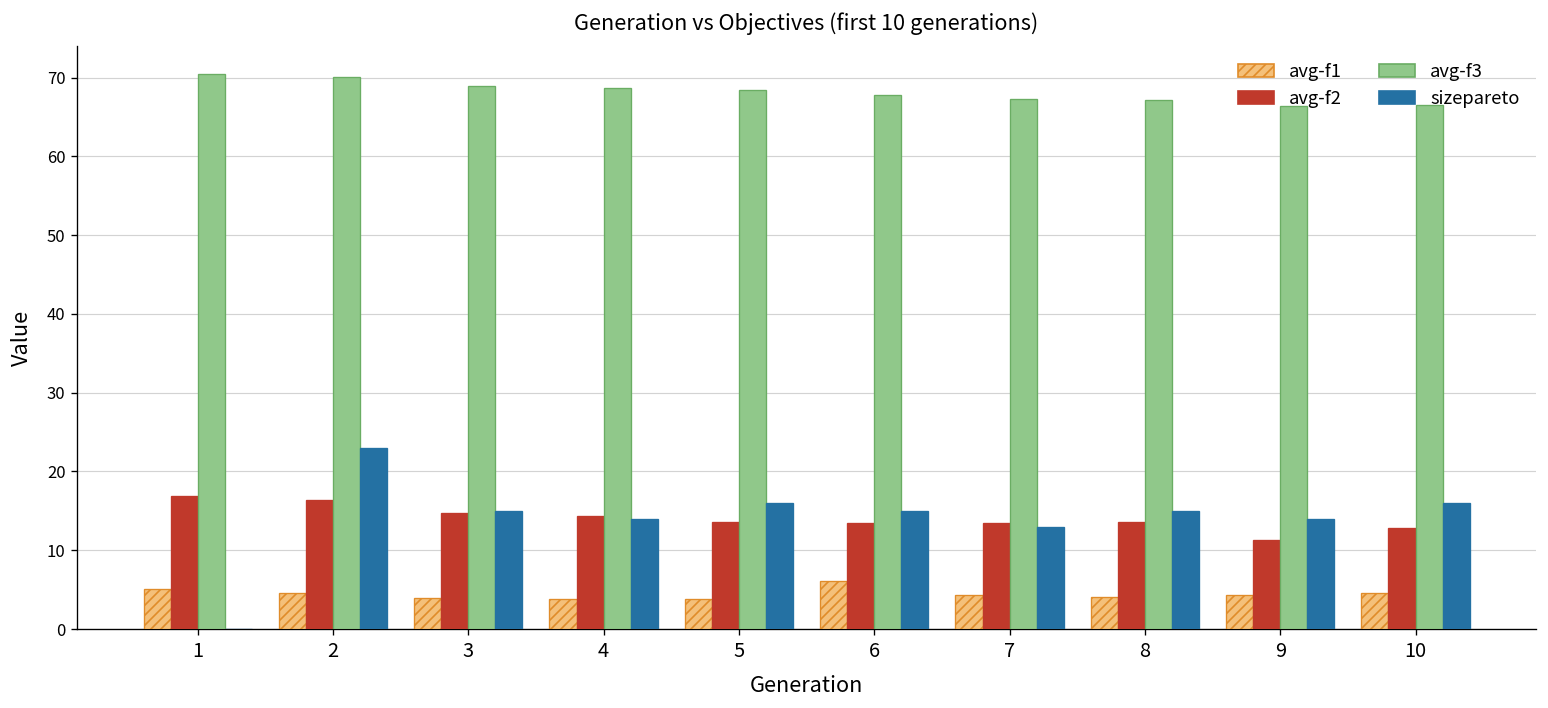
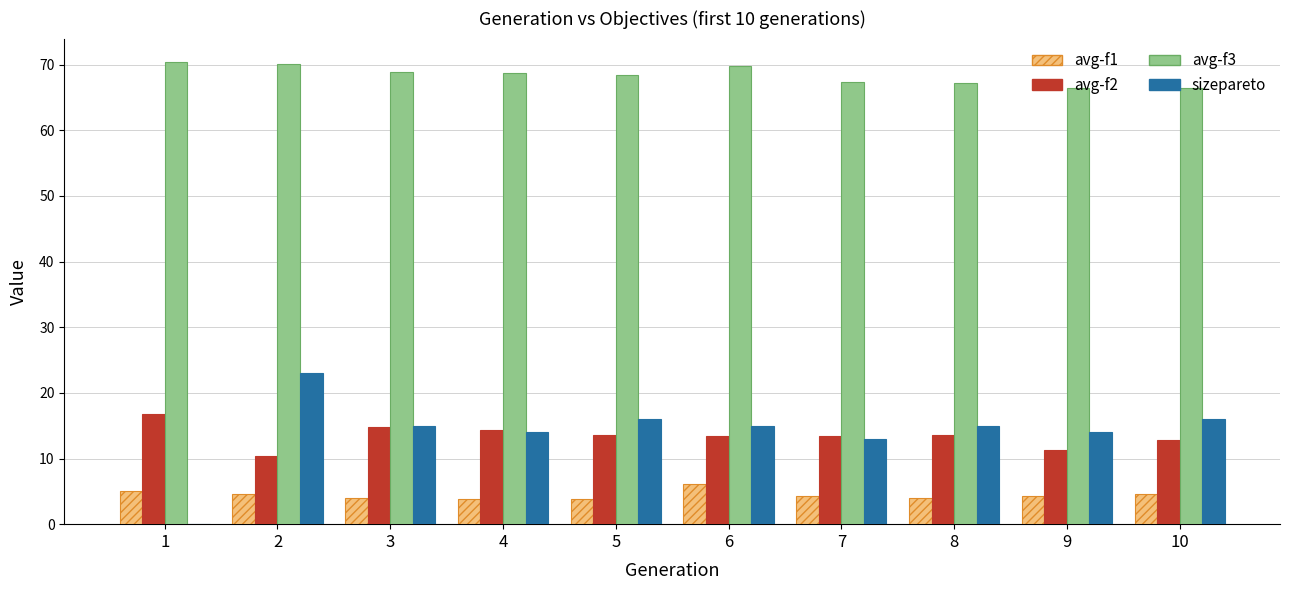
  {
    "avg-f1": {
      "1": 5,
      "2": 5,
      "3": 4,
      "4": 4,
      "5": 4,
      "6": 6,
      "7": 4,
      "8": 4,
      "9": 4,
      "10": 5
    },
    "avg-f2": {
      "1": 17,
-     "2": 16,
+     "2": 10,
      "3": 15,
      "4": 14,
      "5": 14,
      "6": 13,
      "7": 13,
      "8": 14,
      "9": 11,
      "10": 13
    },
    "avg-f3": {
      "1": 70,
      "2": 70,
      "3": 69,
      "4": 69,
      "5": 68,
-     "6": 68,
+     "6": 70,
      "7": 67,
      "8": 67,
      "9": 66,
      "10": 67
    },
    "sizepareto": {
      "1": 0,
      "2": 23,
      "3": 15,
      "4": 14,
      "5": 16,
      "6": 15,
      "7": 13,
      "8": 15,
      "9": 14,
      "10": 16
    }
  }
